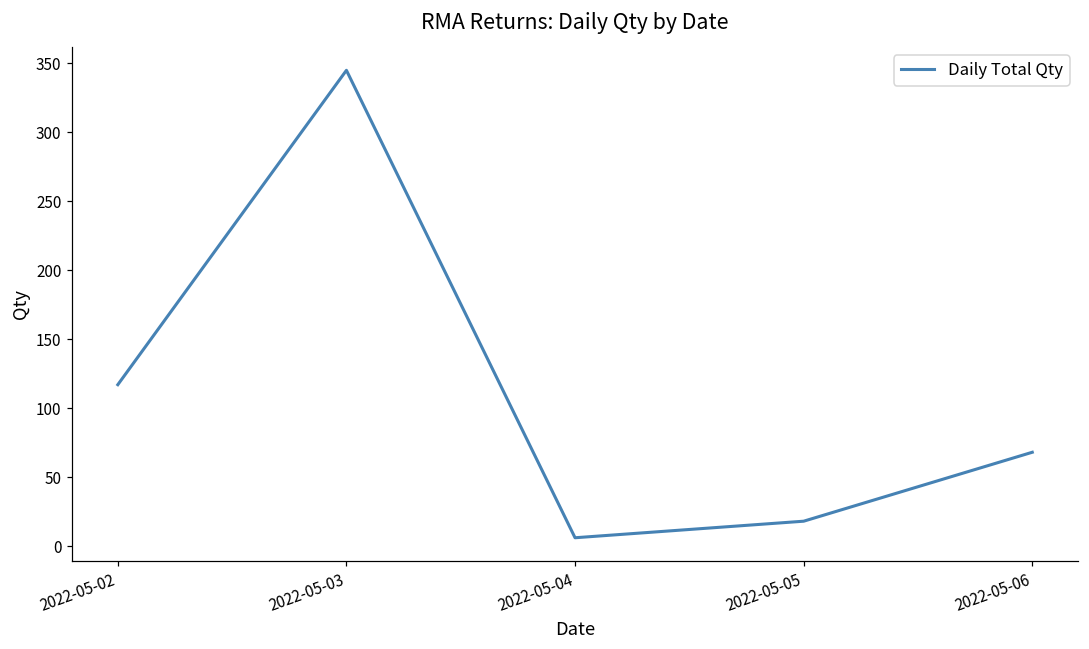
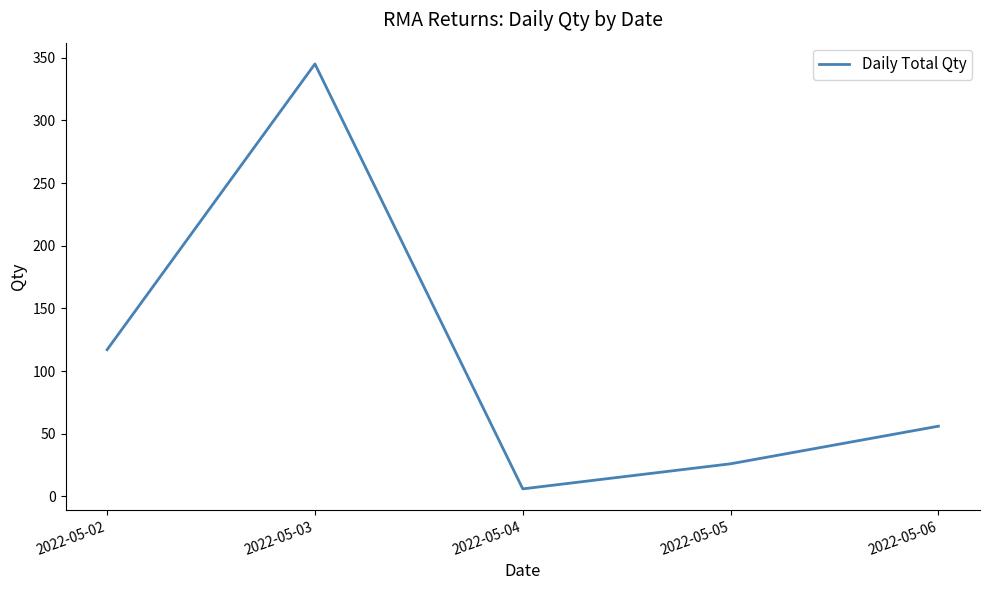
  {
    "2022-05-02": 117,
    "2022-05-03": 345,
    "2022-05-04": 6,
-   "2022-05-05": 18,
-   "2022-05-06": 68
+   "2022-05-05": 26,
+   "2022-05-06": 56
  }
